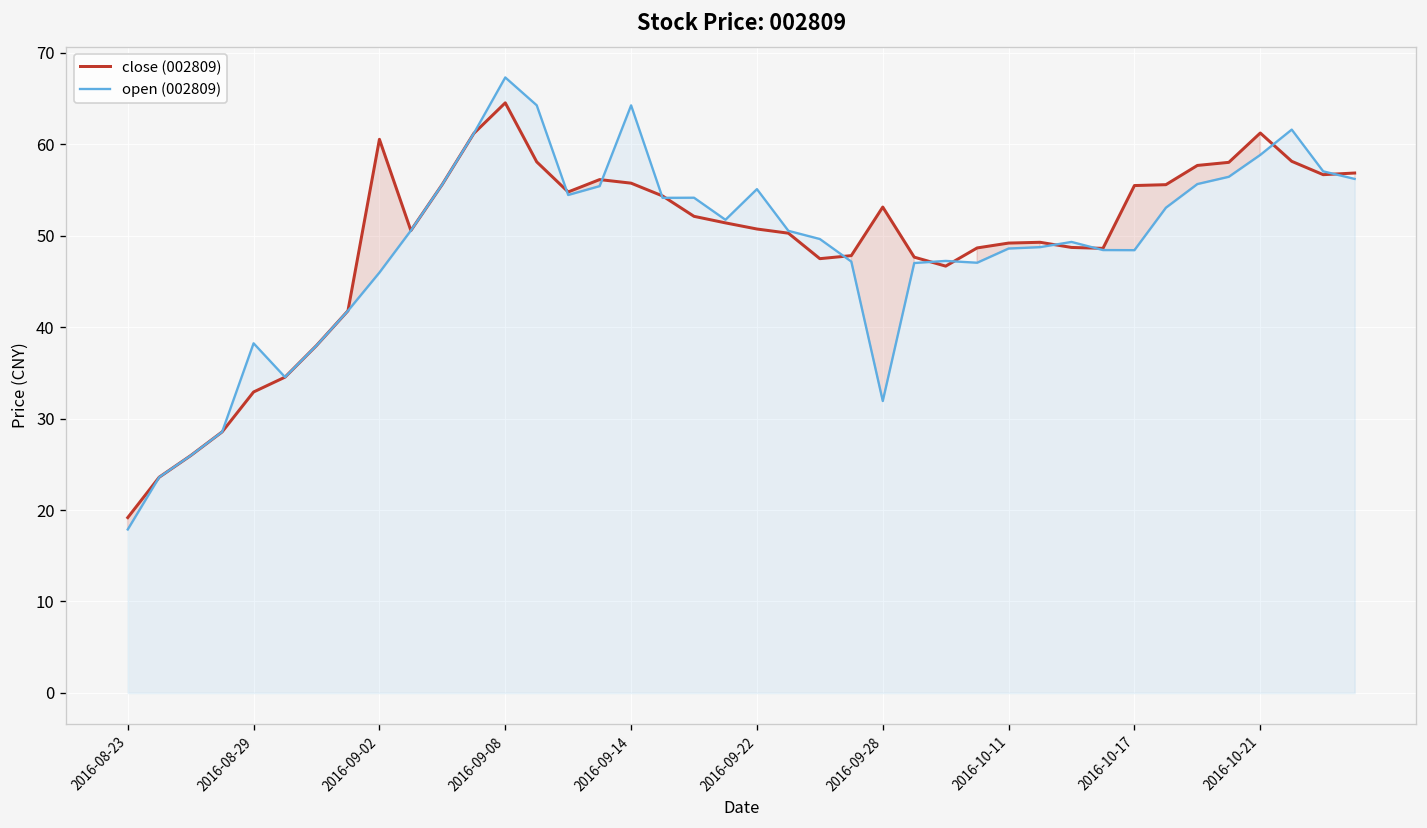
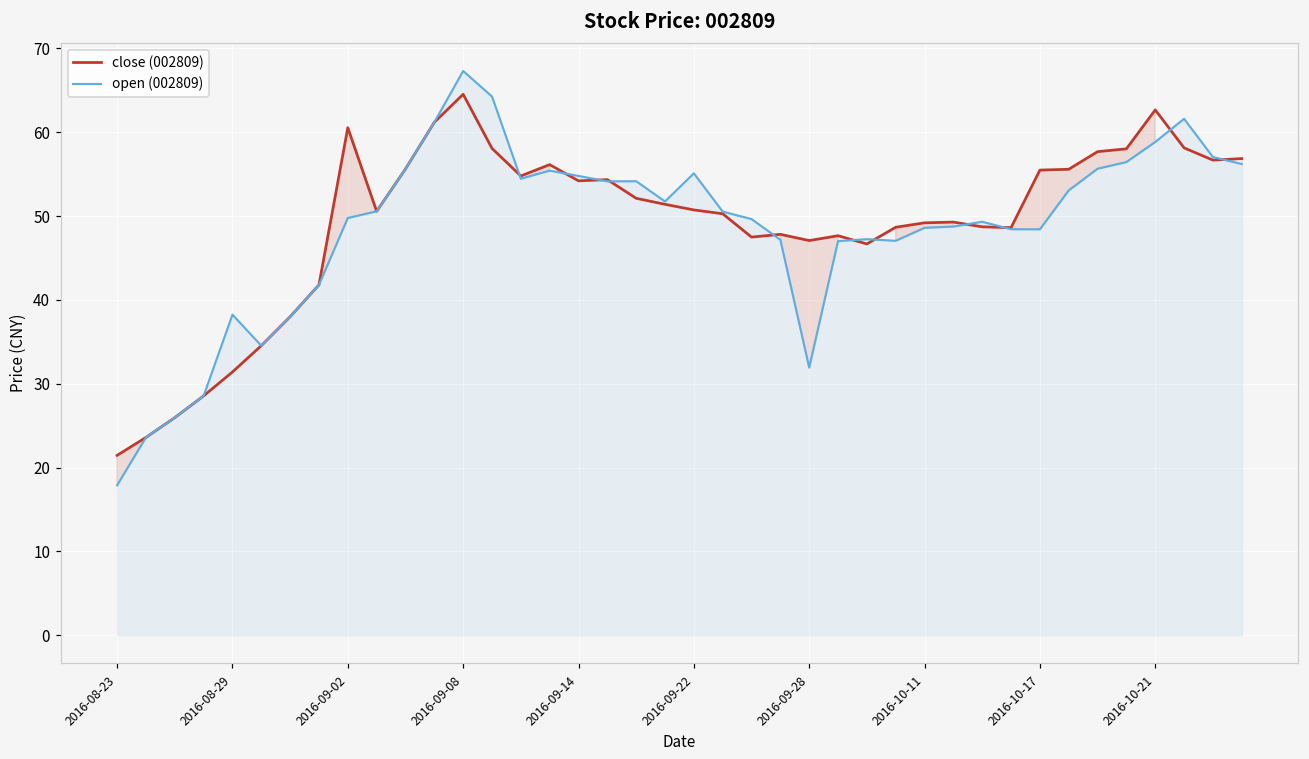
  {
    "close (002809)": {
-     "2016-08-23": 19,
-     "2016-08-29": 33,
+     "2016-08-23": 21,
+     "2016-08-29": 31,
      "2016-09-02": 61,
      "2016-09-08": 65,
-     "2016-09-14": 56,
+     "2016-09-14": 54,
      "2016-09-22": 51,
-     "2016-09-28": 53,
+     "2016-09-28": 47,
      "2016-10-11": 49,
      "2016-10-17": 55,
-     "2016-10-21": 61
+     "2016-10-21": 63
    },
    "open (002809)": {
      "2016-08-23": 18,
      "2016-08-29": 38,
-     "2016-09-02": 46,
+     "2016-09-02": 50,
      "2016-09-08": 67,
-     "2016-09-14": 64,
+     "2016-09-14": 55,
      "2016-09-22": 55,
      "2016-09-28": 32,
      "2016-10-11": 49,
      "2016-10-17": 48,
      "2016-10-21": 59
    }
  }
